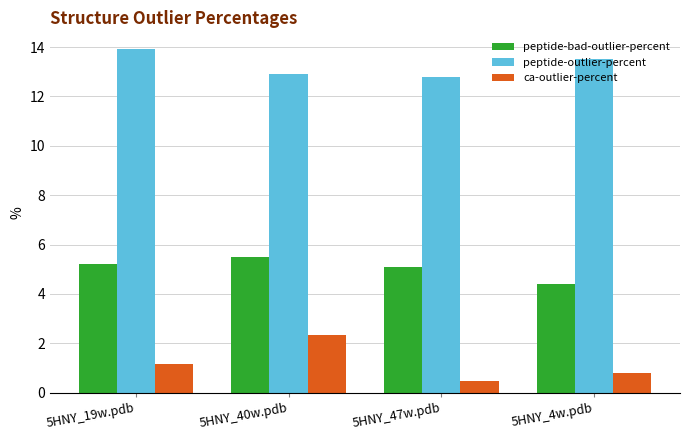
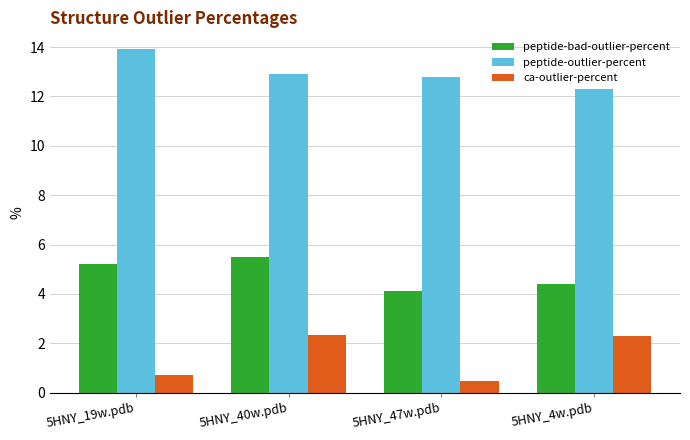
  {
    "peptide-bad-outlier-percent": {
      "5HNY_19w.pdb": 5.2,
      "5HNY_40w.pdb": 5.5,
-     "5HNY_47w.pdb": 5.1,
+     "5HNY_47w.pdb": 4.1,
      "5HNY_4w.pdb": 4.4
    },
    "peptide-outlier-percent": {
      "5HNY_19w.pdb": 13.9,
      "5HNY_40w.pdb": 12.9,
      "5HNY_47w.pdb": 12.8,
-     "5HNY_4w.pdb": 13.5
+     "5HNY_4w.pdb": 12.3
    },
    "ca-outlier-percent": {
-     "5HNY_19w.pdb": 1.2,
+     "5HNY_19w.pdb": 0.7,
      "5HNY_40w.pdb": 2.3,
      "5HNY_47w.pdb": 0.5,
-     "5HNY_4w.pdb": 0.8
+     "5HNY_4w.pdb": 2.3
    }
  }
